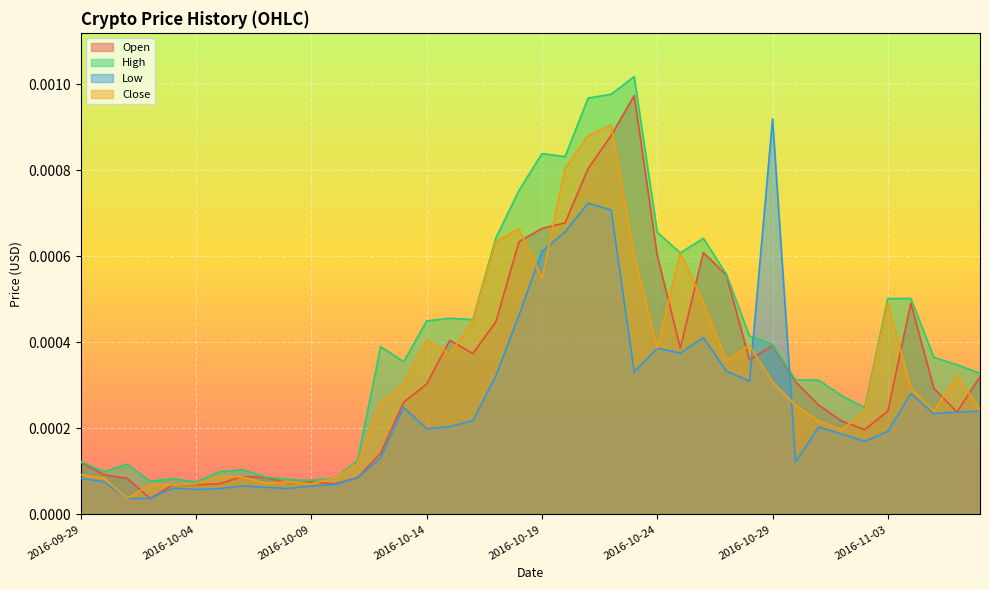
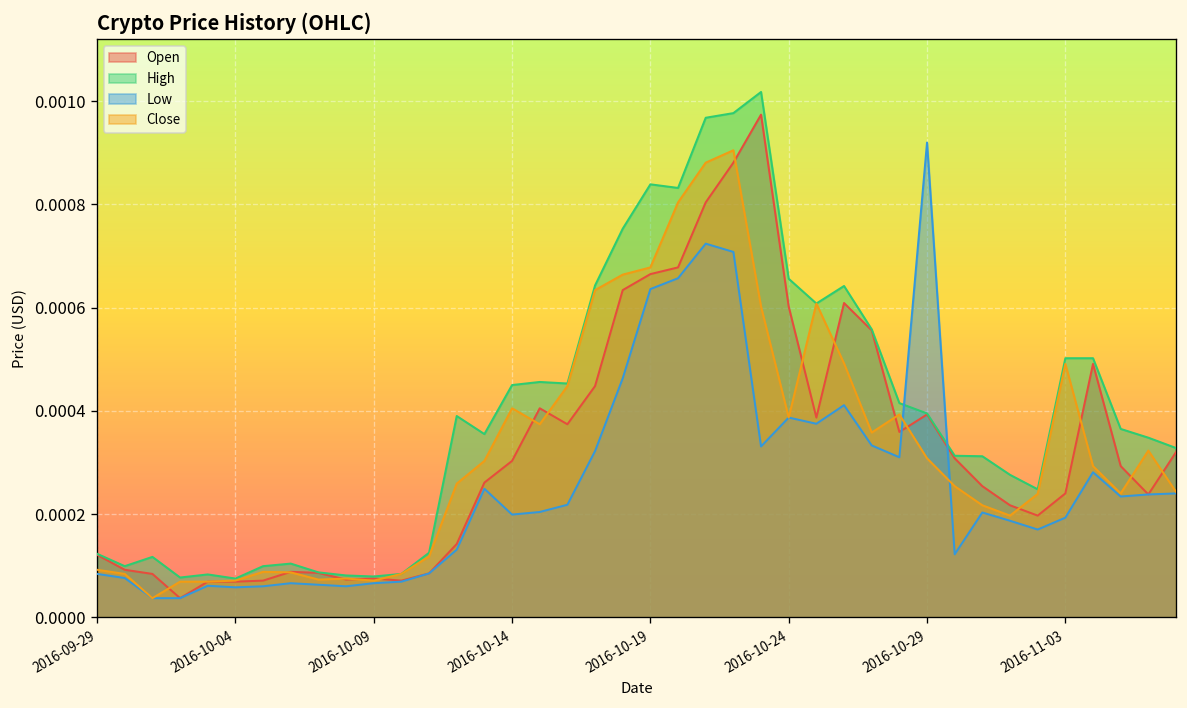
  {
    "Open": {
      "2016-10-14": 0.00030,
      "2016-10-19": 0.00067,
      "2016-10-24": 0.00060,
      "2016-11-03": 0.00024
    },
    "High": {
      "2016-10-14": 0.00045,
      "2016-10-19": 0.00084,
      "2016-10-24": 0.00066,
      "2016-11-03": 0.00050
    },
    "Low": {
      "2016-09-29": 0.00008,
      "2016-10-04": 0.00006,
      "2016-10-14": 0.00020,
-     "2016-10-19": 0.00061,
+     "2016-10-19": 0.00064,
      "2016-10-29": 0.00092,
      "2016-11-03": 0.00019
    },
    "Close": {
      "2016-09-29": 0.00009,
      "2016-10-14": 0.00041,
-     "2016-10-19": 0.00055,
+     "2016-10-19": 0.00068,
      "2016-10-29": 0.00031,
      "2016-11-03": 0.00049
    }
  }
